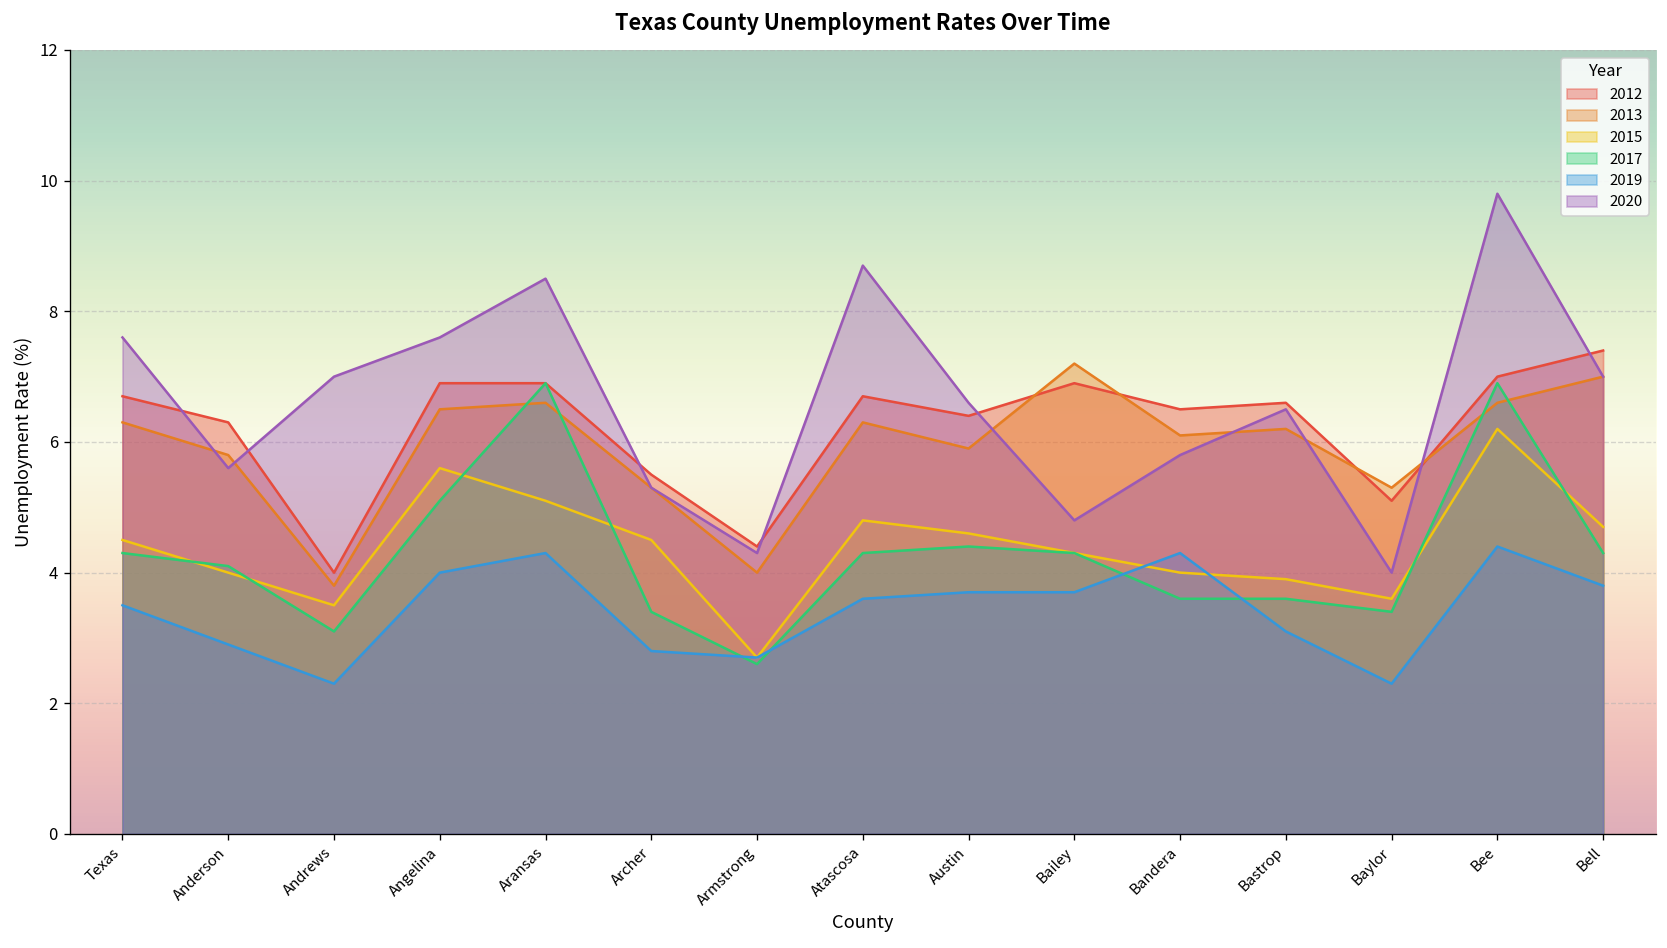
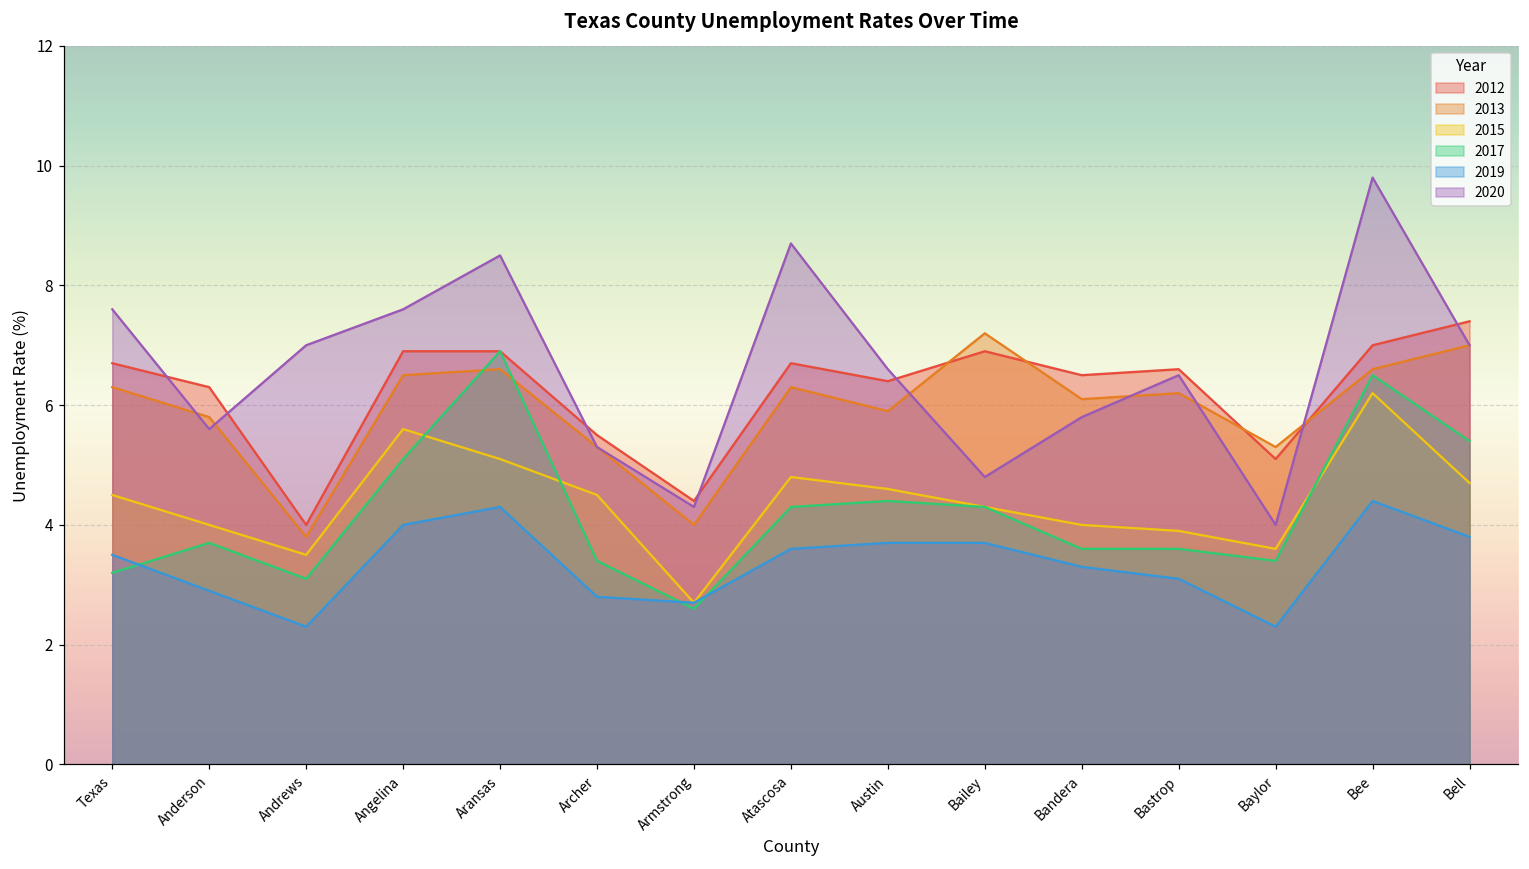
  {
    "2017": {
-     "Texas": 4.3,
-     "Anderson": 4.1,
+     "Texas": 3.2,
+     "Anderson": 3.7,
      "Andrews": 3.1,
      "Angelina": 5.1,
      "Archer": 3.4,
      "Armstrong": 2.6,
      "Atascosa": 4.3,
      "Austin": 4.4,
      "Bandera": 3.6,
      "Bastrop": 3.6,
      "Baylor": 3.4,
-     "Bee": 6.9,
-     "Bell": 4.3
+     "Bee": 6.5,
+     "Bell": 5.4
    },
    "2019": {
      "Texas": 3.5,
      "Anderson": 2.9,
      "Andrews": 2.3,
      "Angelina": 4.0,
      "Aransas": 4.3,
      "Archer": 2.8,
      "Atascosa": 3.6,
      "Austin": 3.7,
      "Bailey": 3.7,
-     "Bandera": 4.3,
+     "Bandera": 3.3,
      "Bastrop": 3.1,
      "Baylor": 2.3,
      "Bee": 4.4,
      "Bell": 3.8
    },
    "2020": {
      "Texas": 7.6,
      "Anderson": 5.6,
      "Andrews": 7.0,
      "Angelina": 7.6,
      "Aransas": 8.5,
      "Armstrong": 4.3,
      "Atascosa": 8.7,
      "Austin": 6.6,
      "Bailey": 4.8,
      "Bandera": 5.8,
      "Bastrop": 6.5,
      "Baylor": 4.0,
      "Bee": 9.8
    }
  }
